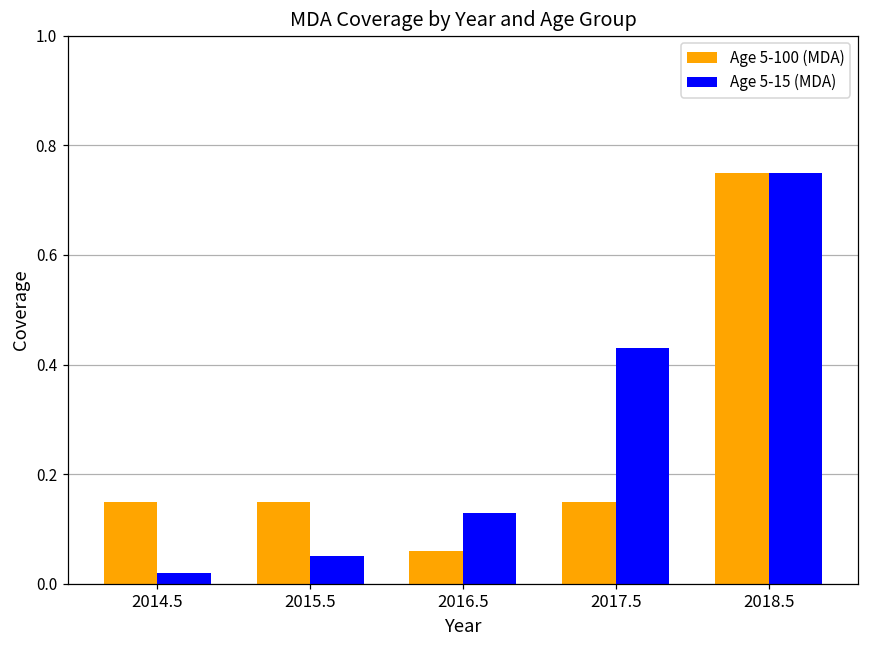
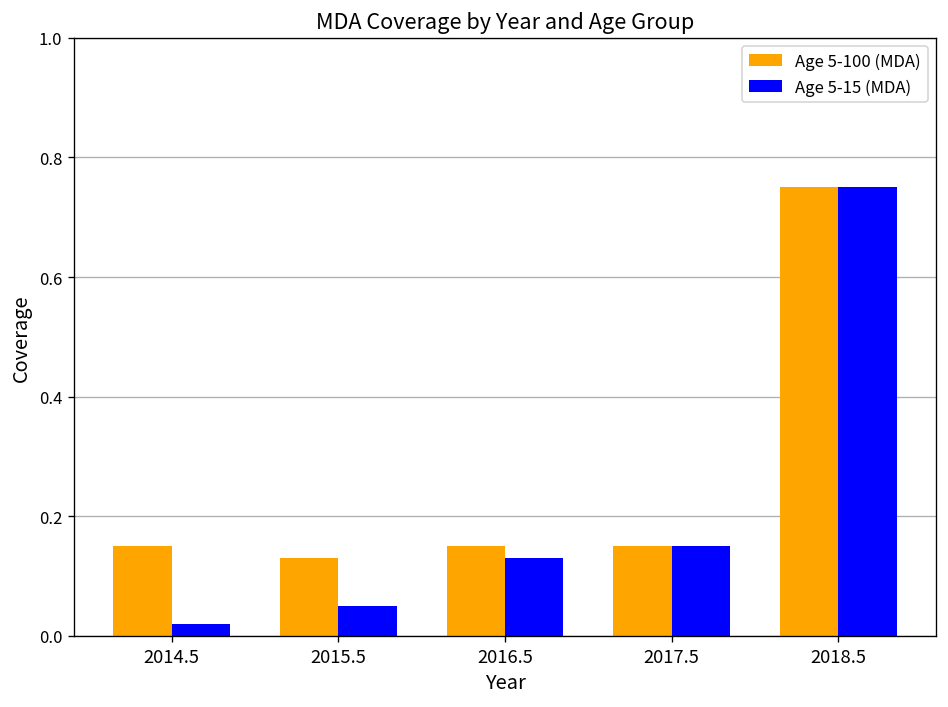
  {
    "Age 5-100 (MDA)": {
      "2014.5": 0.15,
-     "2015.5": 0.15,
-     "2016.5": 0.06,
+     "2015.5": 0.13,
+     "2016.5": 0.15,
      "2017.5": 0.15,
      "2018.5": 0.75
    },
    "Age 5-15 (MDA)": {
      "2014.5": 0.02,
      "2015.5": 0.05,
      "2016.5": 0.13,
-     "2017.5": 0.43,
+     "2017.5": 0.15,
      "2018.5": 0.75
    }
  }
